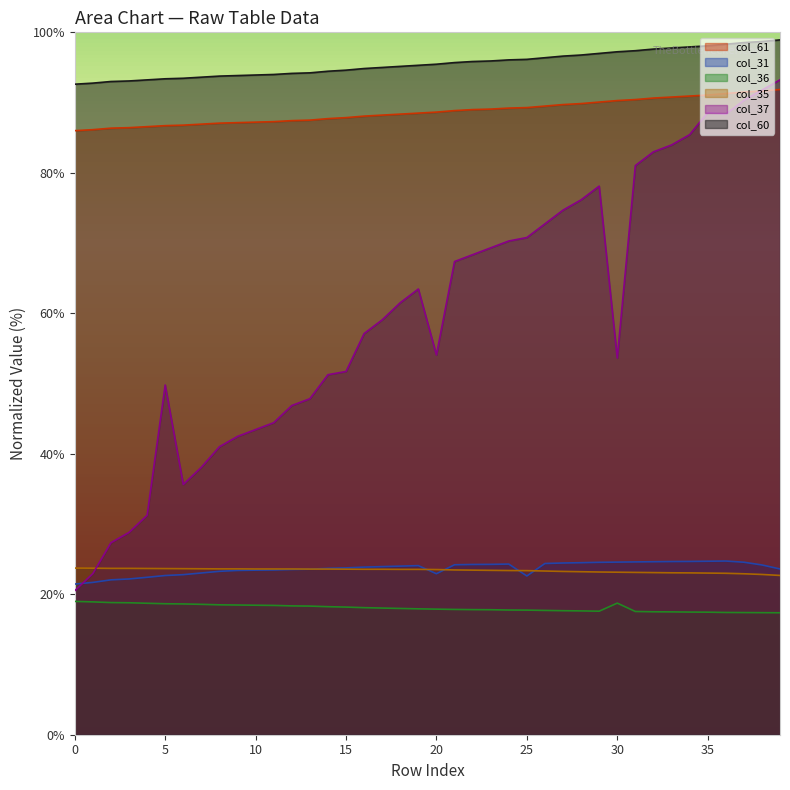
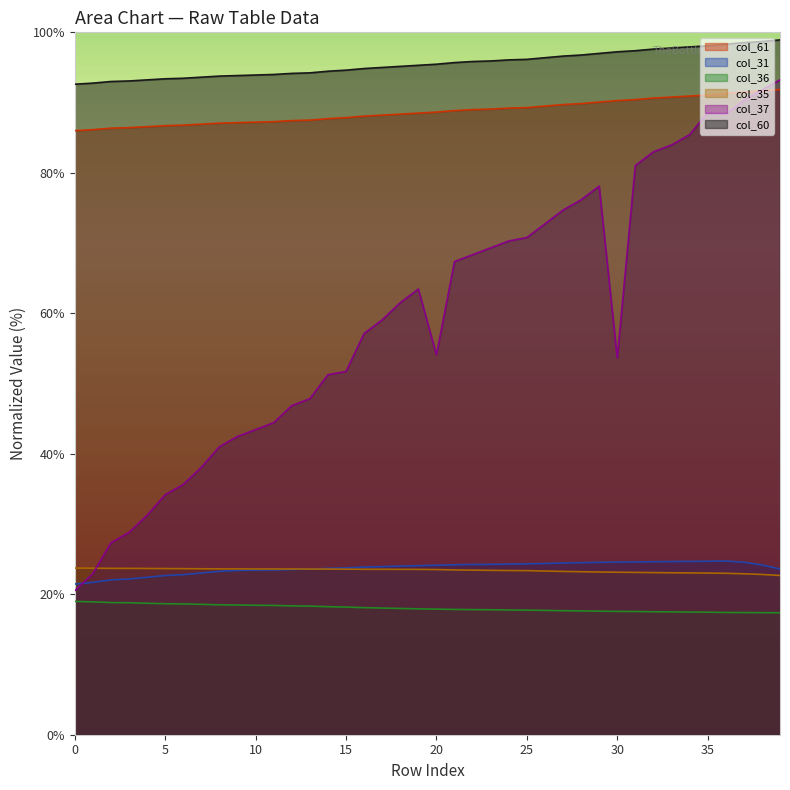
  {
    "col_31": {
      "0": "21%",
      "5": "23%",
-     "20": "23%",
-     "25": "23%",
+     "20": "24%",
+     "25": "24%",
      "30": "25%",
      "35": "25%"
    },
    "col_36": {
      "0": "19%",
      "5": "19%",
      "10": "18%",
      "15": "18%",
      "20": "18%",
      "25": "18%",
-     "30": "19%",
+     "30": "18%",
      "35": "17%"
    },
    "col_37": {
      "0": "21%",
-     "5": "50%",
+     "5": "34%",
      "10": "43%",
      "15": "52%",
      "20": "54%",
      "25": "71%",
      "30": "54%"
    },
    "col_60": {
      "0": "93%",
      "5": "93%",
      "10": "94%",
      "15": "95%",
      "20": "95%",
      "25": "96%",
      "30": "97%"
    }
  }
